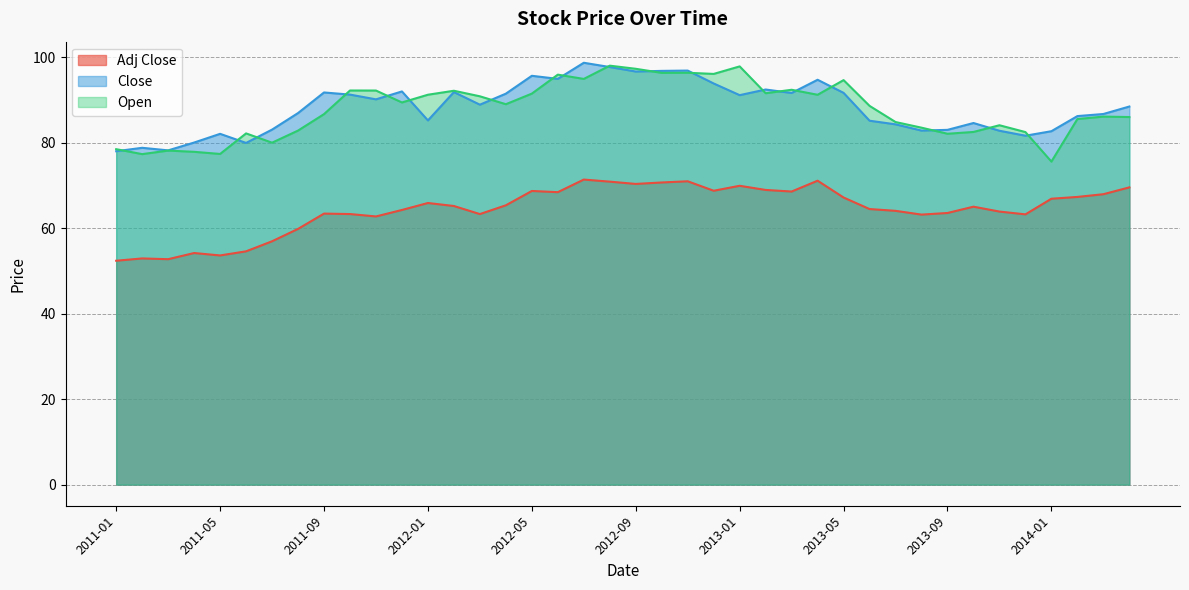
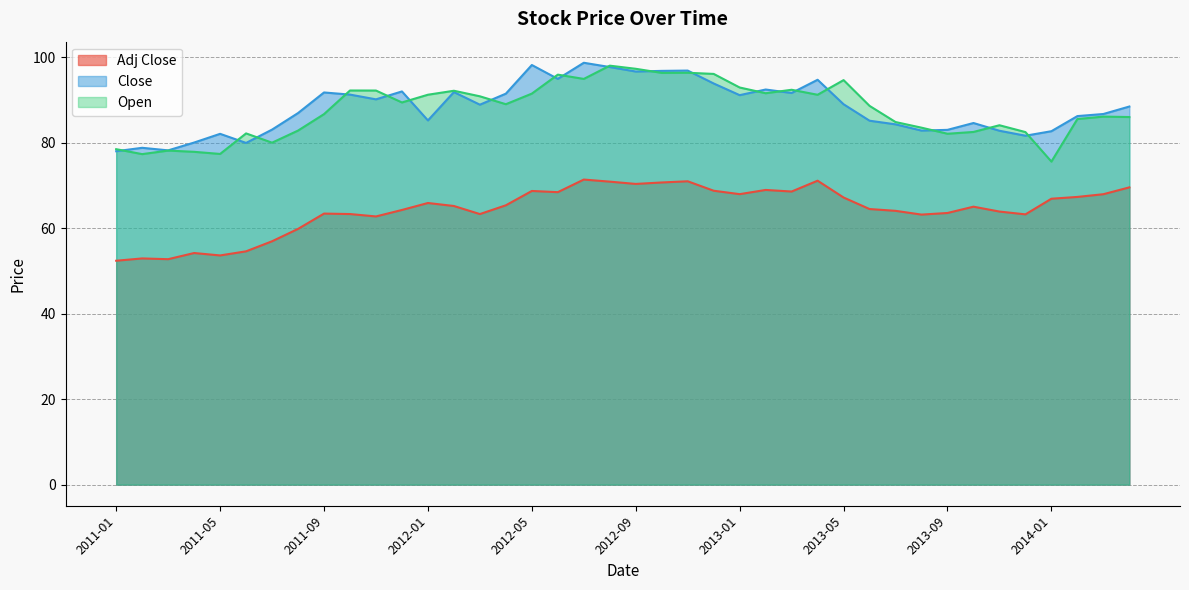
  {
    "Adj Close": {
      "2011-01": 52,
      "2011-05": 54,
      "2011-09": 63,
      "2012-01": 66,
      "2012-05": 69,
      "2012-09": 70,
-     "2013-01": 70,
+     "2013-01": 68,
      "2013-05": 67,
      "2013-09": 64,
      "2014-01": 67
    },
    "Close": {
      "2011-05": 82,
      "2011-09": 92,
      "2012-01": 85,
-     "2012-05": 96,
+     "2012-05": 98,
      "2012-09": 97,
      "2013-01": 91,
-     "2013-05": 92,
+     "2013-05": 89,
      "2013-09": 83,
      "2014-01": 83
    },
    "Open": {
      "2011-05": 77,
      "2011-09": 87,
      "2012-01": 91,
      "2012-05": 92,
      "2012-09": 97,
-     "2013-01": 98,
+     "2013-01": 93,
      "2013-05": 95,
      "2013-09": 82,
      "2014-01": 76
    }
  }
